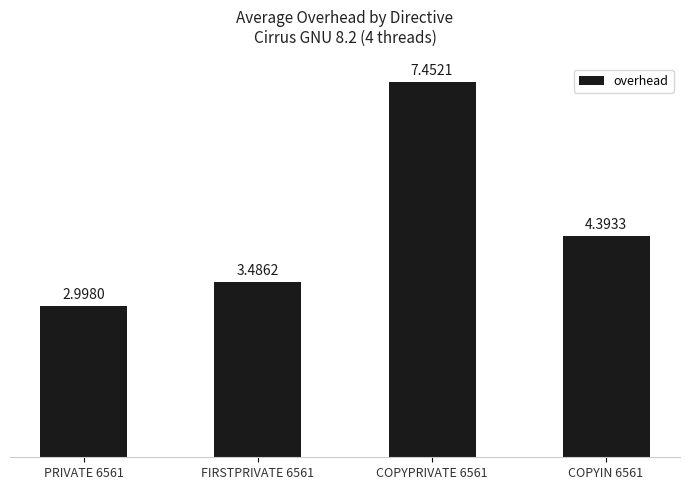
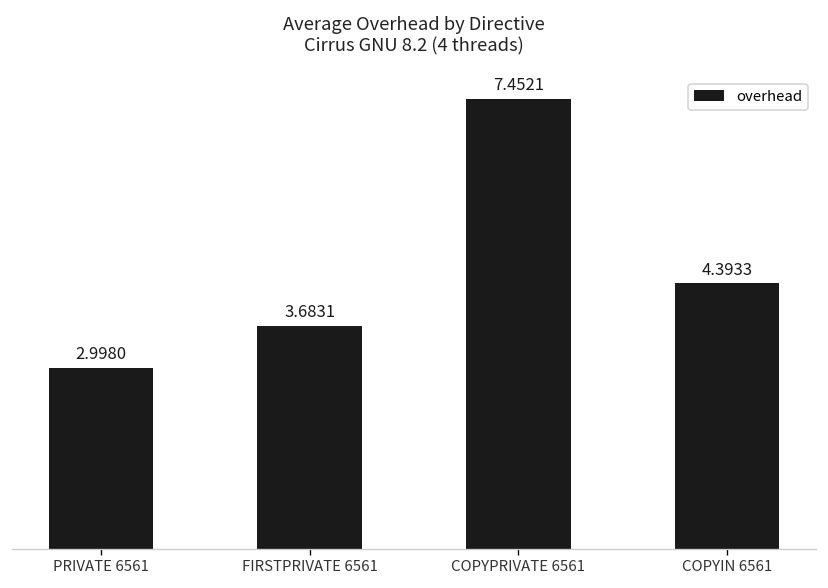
  {
    "PRIVATE 6561": 2.9980,
-   "FIRSTPRIVATE 6561": 3.4862,
+   "FIRSTPRIVATE 6561": 3.6831,
    "COPYPRIVATE 6561": 7.4521,
    "COPYIN 6561": 4.3933
  }
